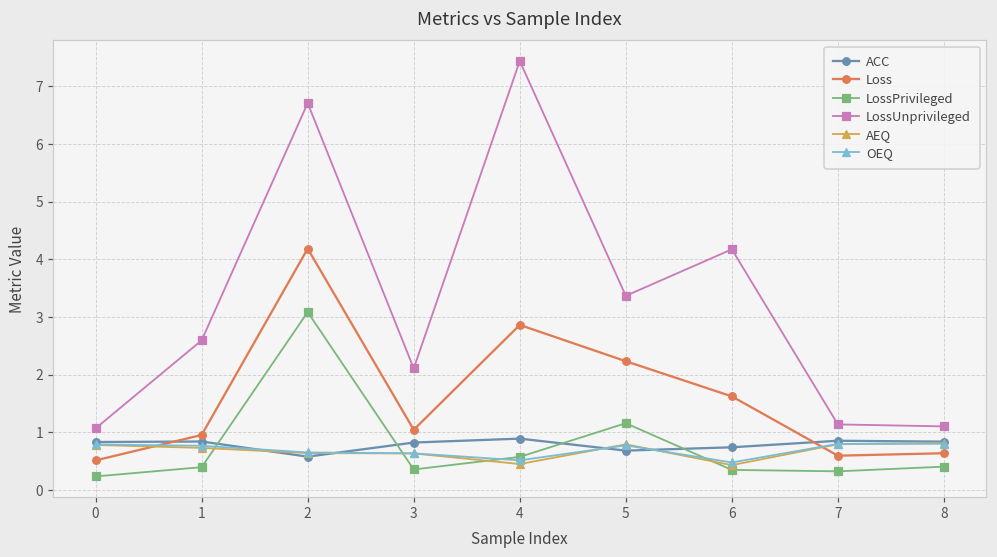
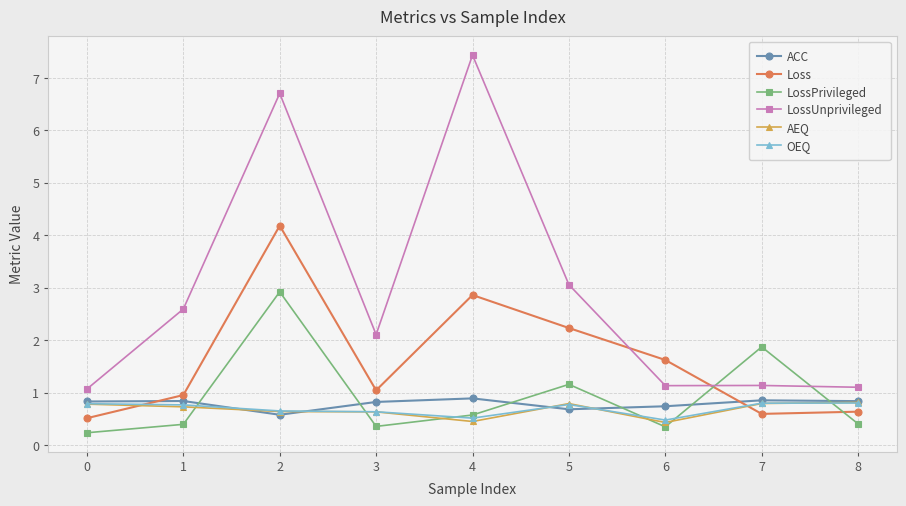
  {
    "ACC": {
      "1": 0.8,
      "2": 0.6,
      "3": 0.8,
      "4": 0.9,
      "5": 0.7,
      "6": 0.7,
      "7": 0.9
    },
    "LossPrivileged": {
      "0": 0.2,
      "1": 0.4,
-     "2": 3.1,
+     "2": 2.9,
      "3": 0.4,
      "4": 0.6,
      "5": 1.2,
      "6": 0.3,
-     "7": 0.3,
+     "7": 1.9,
      "8": 0.4
    },
    "LossUnprivileged": {
      "0": 1.1,
      "1": 2.6,
      "2": 6.7,
      "3": 2.1,
      "4": 7.4,
-     "5": 3.4,
-     "6": 4.2,
+     "5": 3.1,
+     "6": 1.1,
      "7": 1.1,
      "8": 1.1
    },
    "OEQ": {
      "4": 0.5
    }
  }
